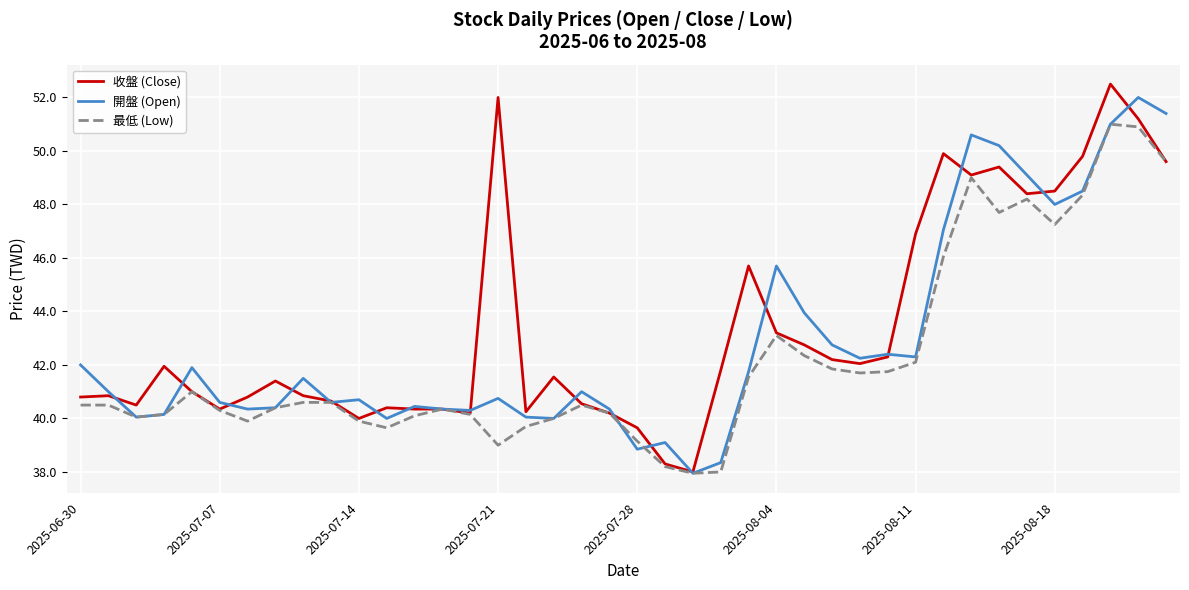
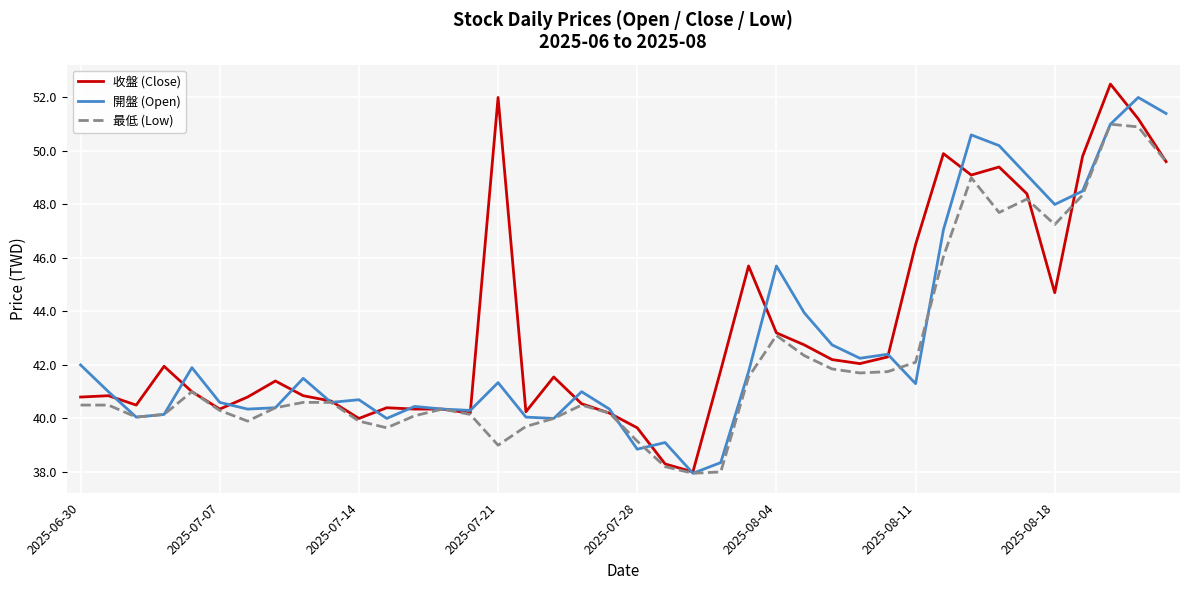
  {
    "收盤 (Close)": {
      "2025-06-30": 40.8,
      "2025-07-14": 40.0,
      "2025-07-21": 52.0,
      "2025-07-28": 39.7,
      "2025-08-04": 43.2,
-     "2025-08-11": 46.9,
-     "2025-08-18": 48.5
+     "2025-08-11": 46.5,
+     "2025-08-18": 44.7
    },
    "開盤 (Open)": {
      "2025-06-30": 42.0,
      "2025-07-07": 40.6,
      "2025-07-14": 40.7,
-     "2025-07-21": 40.8,
+     "2025-07-21": 41.3,
      "2025-07-28": 38.9,
      "2025-08-04": 45.7,
-     "2025-08-11": 42.3,
+     "2025-08-11": 41.3,
      "2025-08-18": 48.0
    },
    "最低 (Low)": {
      "2025-06-30": 40.5,
      "2025-07-14": 39.9,
      "2025-07-21": 39.0,
      "2025-07-28": 39.2,
      "2025-08-04": 43.1,
      "2025-08-11": 42.1,
      "2025-08-18": 47.3
    }
  }
